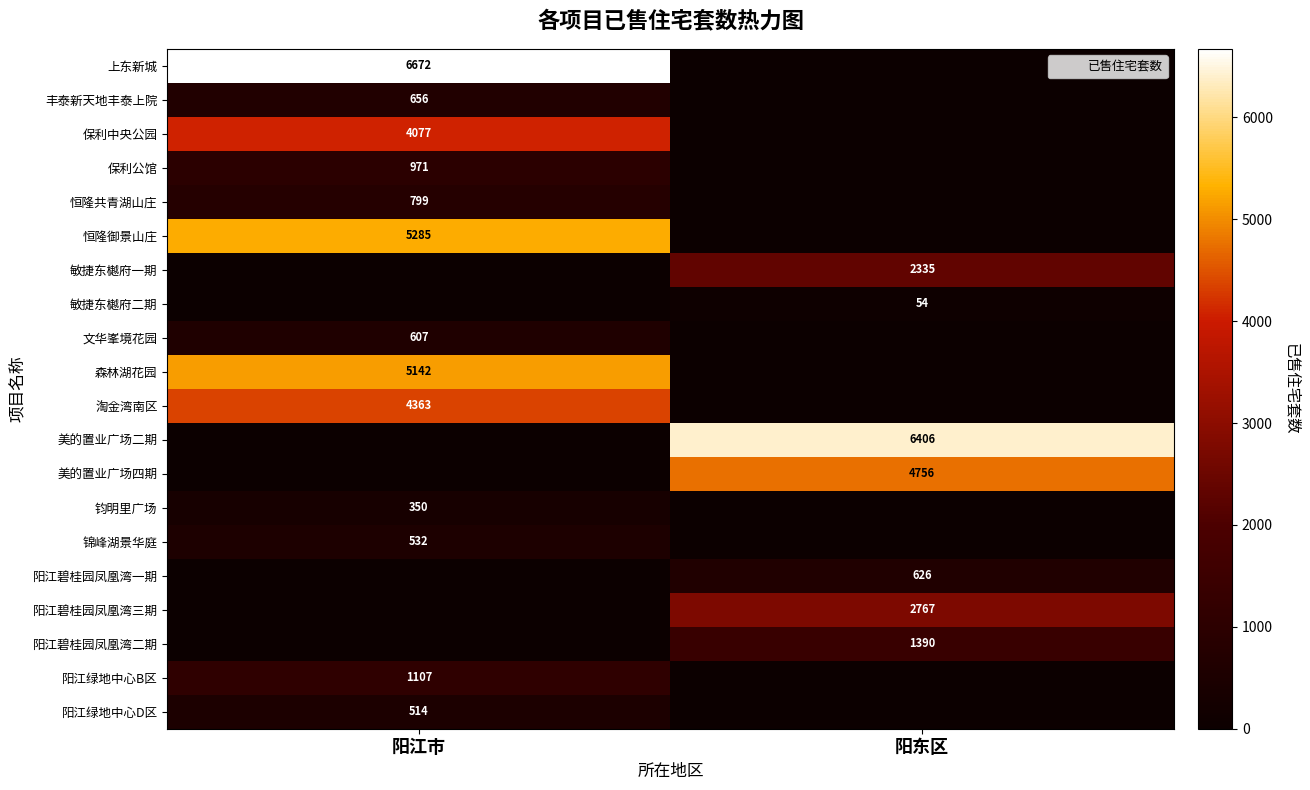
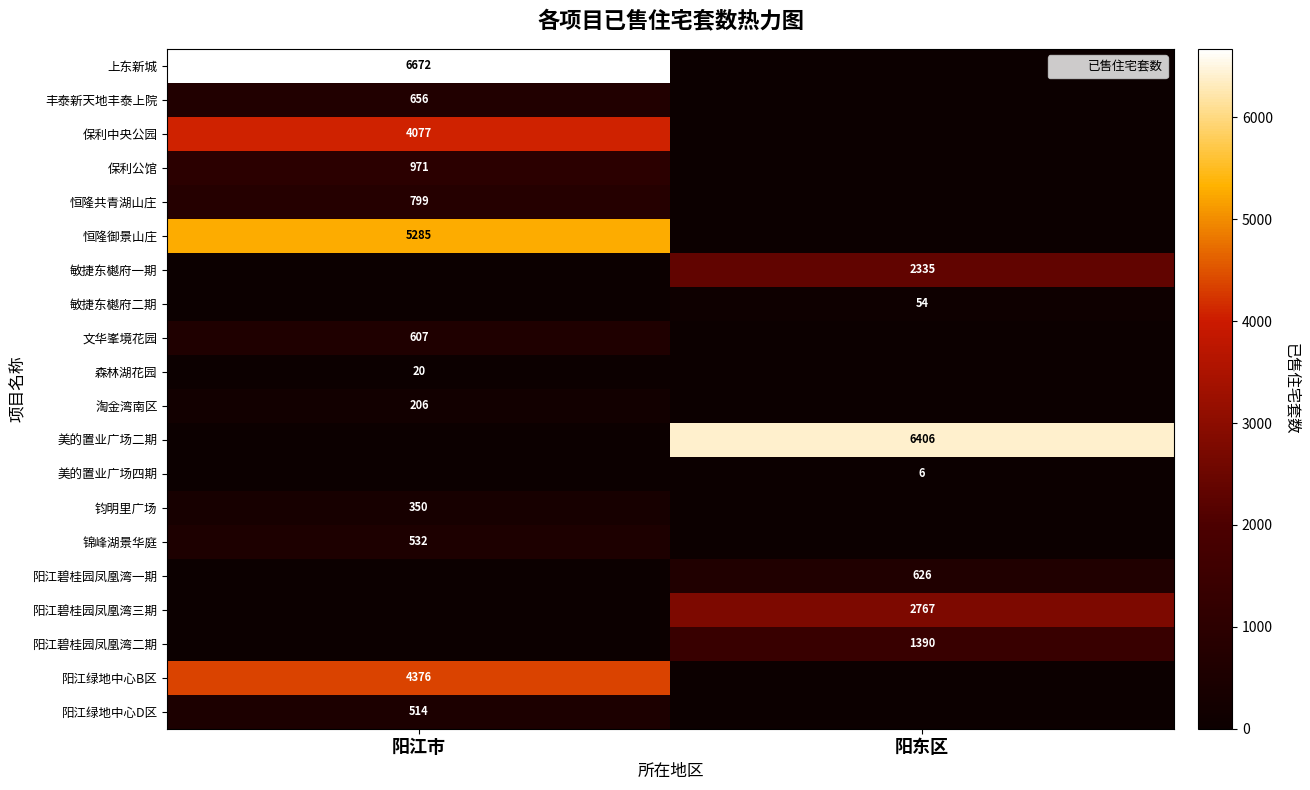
  {
    "上东新城": {
      "阳江市": 6672
    },
    "丰泰新天地丰泰上院": {
      "阳江市": 656
    },
    "保利中央公园": {
      "阳江市": 4077
    },
    "保利公馆": {
      "阳江市": 971
    },
    "恒隆共青湖山庄": {
      "阳江市": 799
    },
    "恒隆御景山庄": {
      "阳江市": 5285
    },
    "敏捷东樾府一期": {
      "阳东区": 2335
    },
    "敏捷东樾府二期": {
      "阳东区": 54
    },
    "文华峯境花园": {
      "阳江市": 607
    },
    "森林湖花园": {
-     "阳江市": 5142
+     "阳江市": 20
    },
    "淘金湾南区": {
-     "阳江市": 4363
+     "阳江市": 206
    },
    "美的置业广场二期": {
      "阳东区": 6406
    },
    "美的置业广场四期": {
-     "阳东区": 4756
+     "阳东区": 6
    },
    "钧明里广场": {
      "阳江市": 350
    },
    "锦峰湖景华庭": {
      "阳江市": 532
    },
    "阳江碧桂园凤凰湾一期": {
      "阳东区": 626
    },
    "阳江碧桂园凤凰湾三期": {
      "阳东区": 2767
    },
    "阳江碧桂园凤凰湾二期": {
      "阳东区": 1390
    },
    "阳江绿地中心B区": {
-     "阳江市": 1107
+     "阳江市": 4376
    },
    "阳江绿地中心D区": {
      "阳江市": 514
    }
  }
